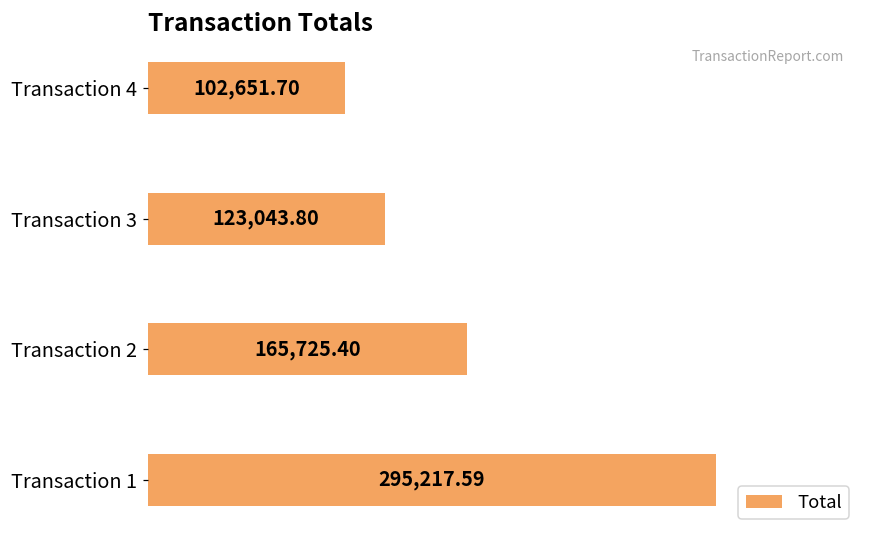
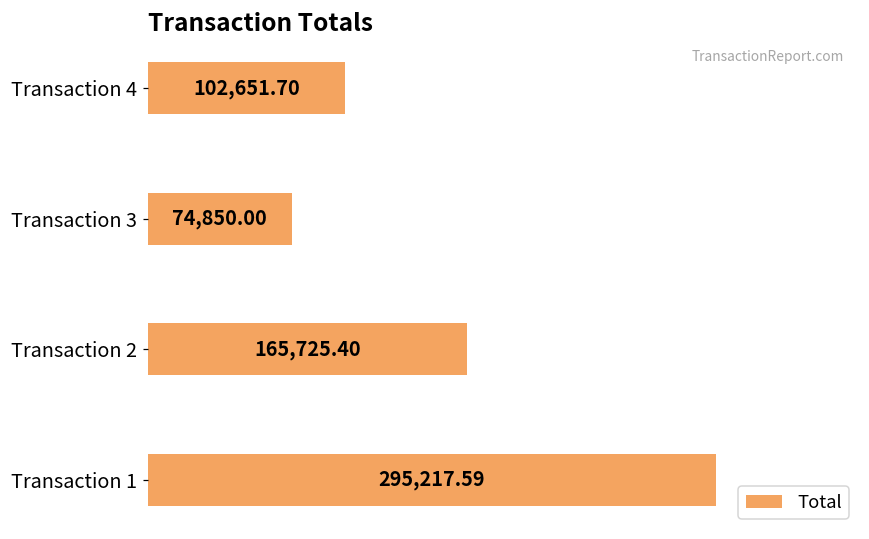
  {
    "Transaction 4": "102,651.70",
-   "Transaction 3": "123,043.80",
+   "Transaction 3": "74,850.00",
    "Transaction 2": "165,725.40",
    "Transaction 1": "295,217.59"
  }
